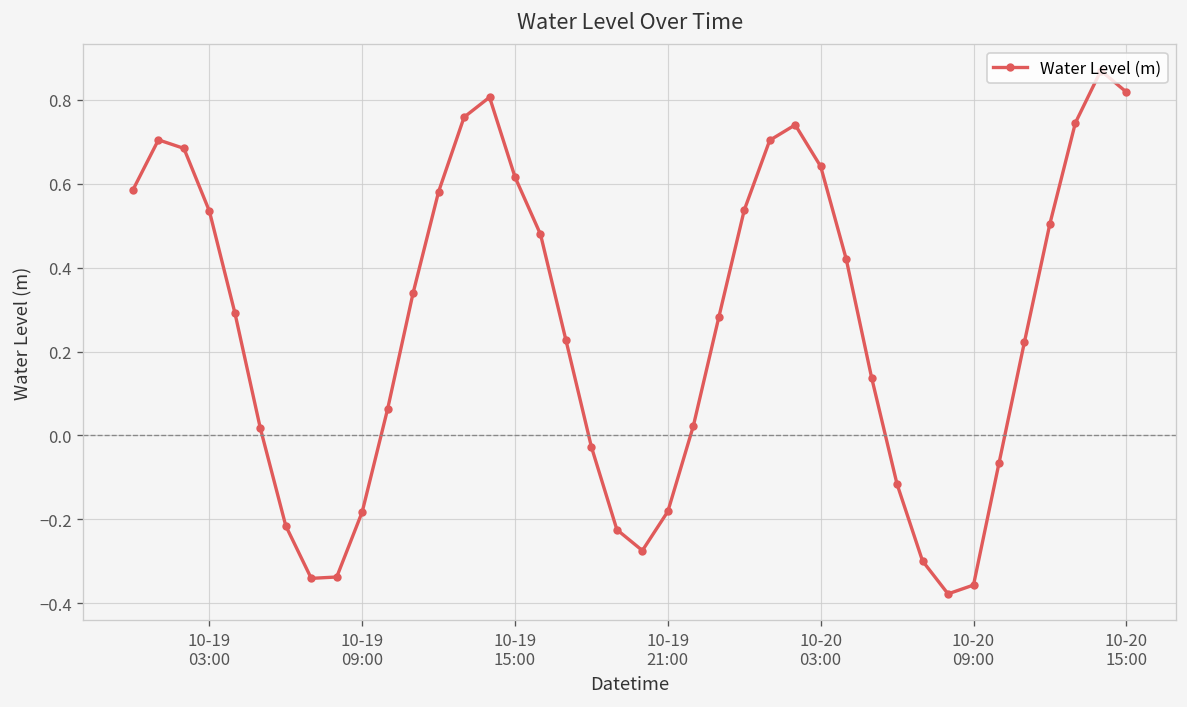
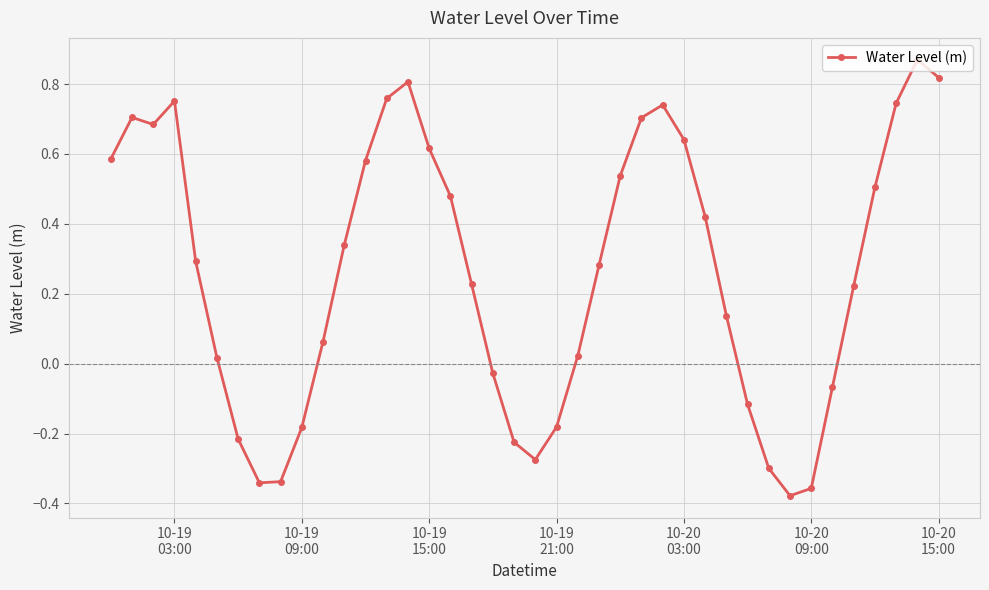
  {
-   "10-19 03:00": 0.53,
+   "10-19 03:00": 0.75,
    "10-19 09:00": -0.18,
    "10-19 15:00": 0.62,
    "10-19 21:00": -0.18,
    "10-20 03:00": 0.64,
    "10-20 09:00": -0.36,
    "10-20 15:00": 0.82
  }
